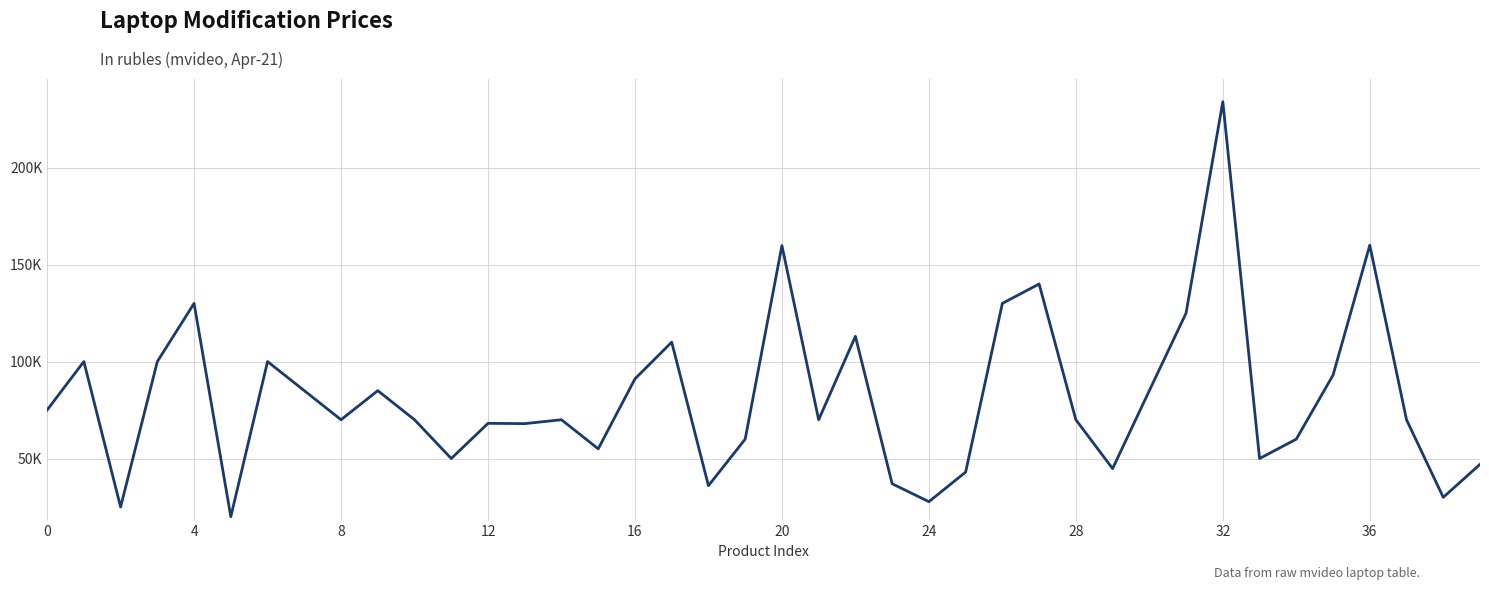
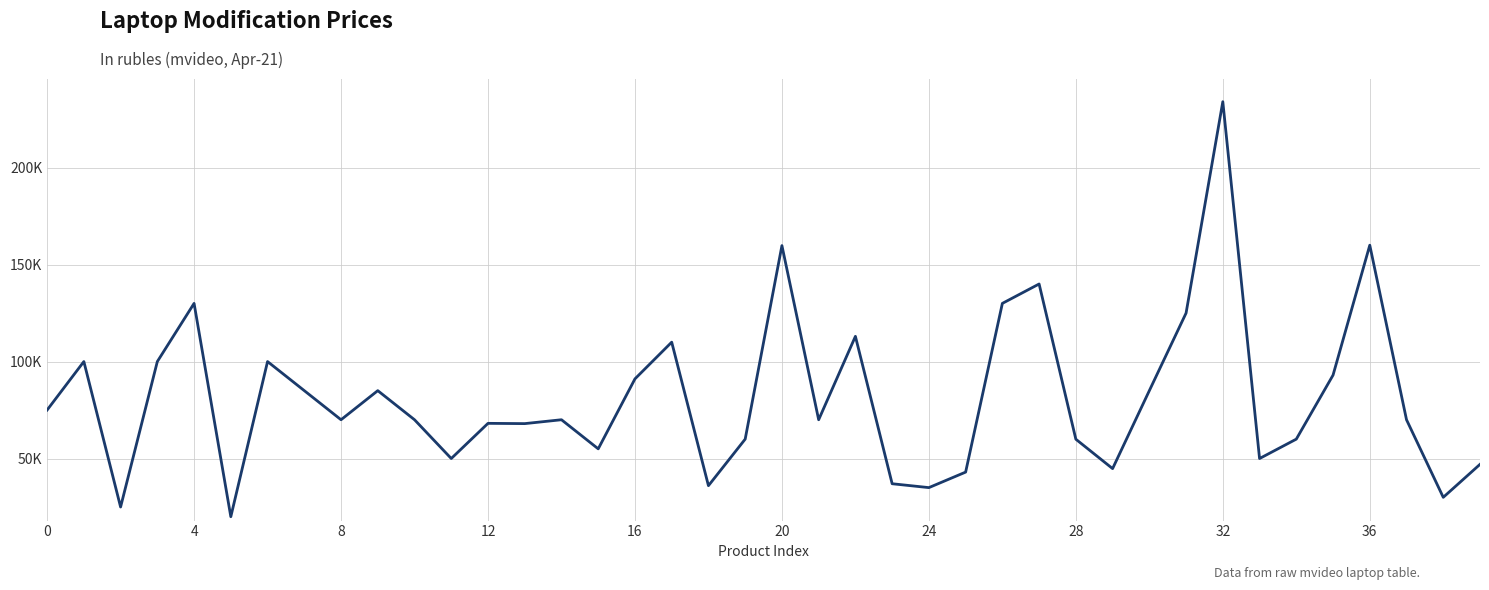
  {
    "0": 75000,
    "4": 130000,
    "8": 70000,
    "12": 68000,
    "16": 91000,
    "20": 160000,
-   "24": 28000,
-   "28": 70000,
+   "24": 35000,
+   "28": 60000,
    "32": 234000,
    "36": 160000
  }
